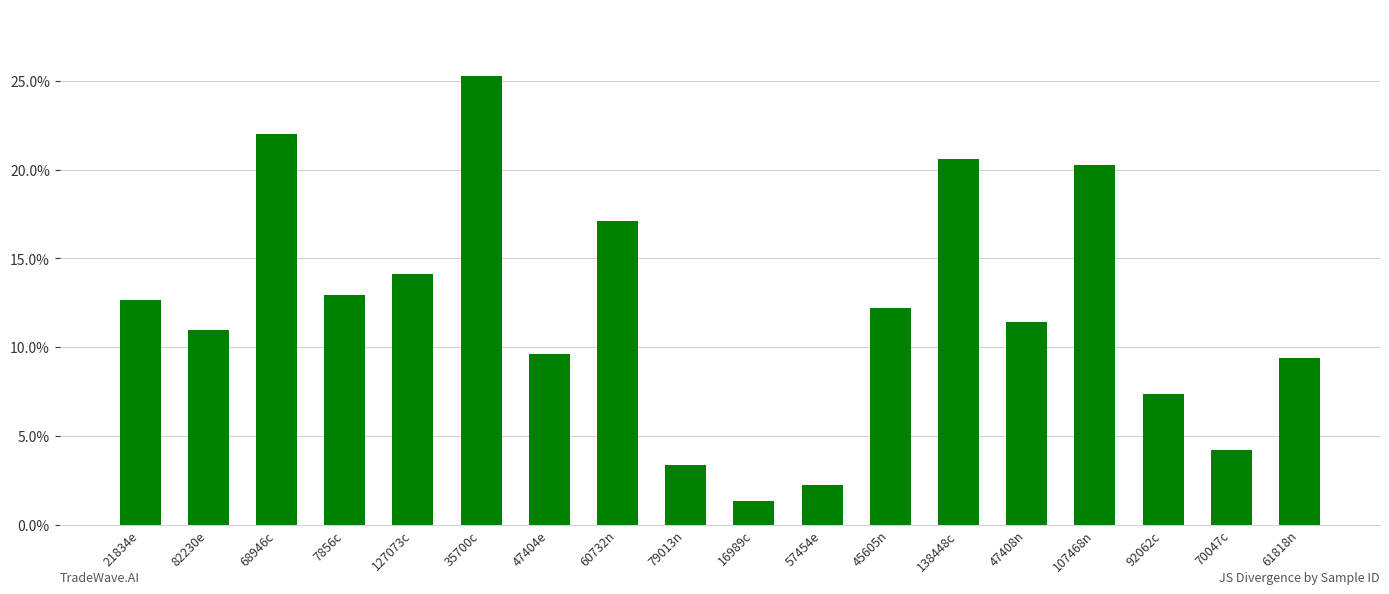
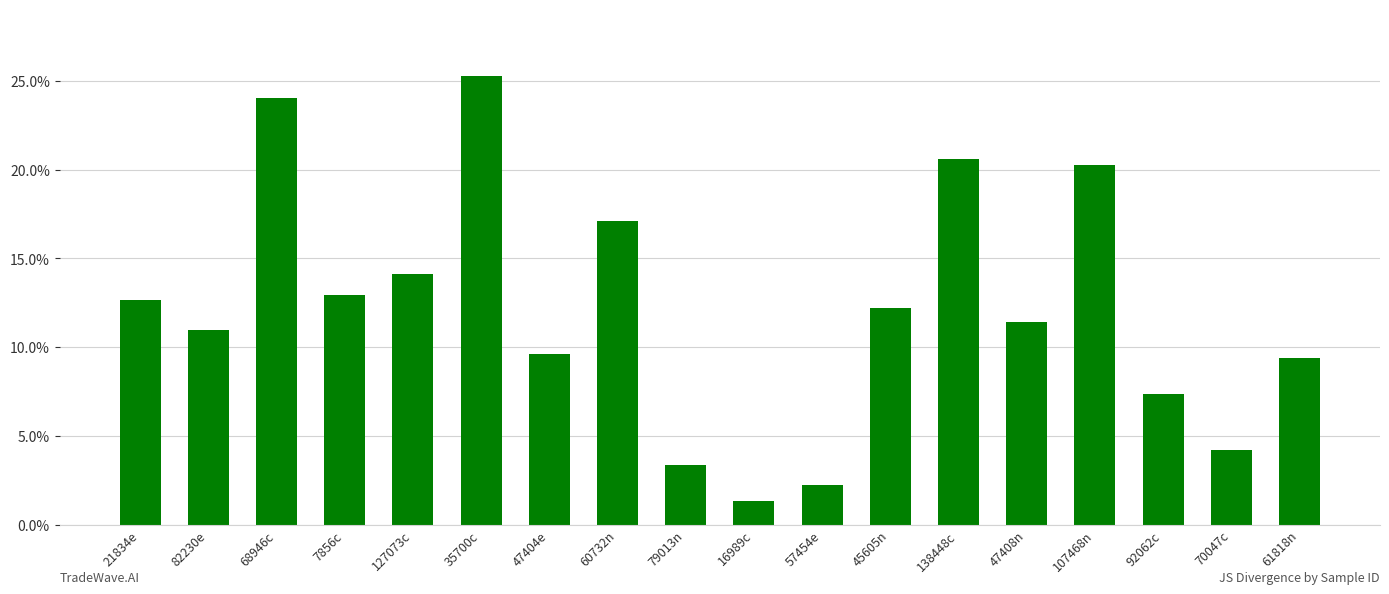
  {
    "21834e": "12.7%",
    "82230e": "10.9%",
-   "68946c": "22.0%",
+   "68946c": "24.0%",
    "7856c": "13.0%",
    "127073c": "14.1%",
    "35700c": "25.3%",
    "47404e": "9.6%",
    "60732n": "17.1%",
    "79013n": "3.4%",
    "16989c": "1.3%",
    "57454e": "2.3%",
    "45605n": "12.2%",
    "138448c": "20.6%",
    "47408n": "11.4%",
    "107468n": "20.2%",
    "92062c": "7.3%",
    "70047c": "4.2%",
    "61818n": "9.4%"
  }
